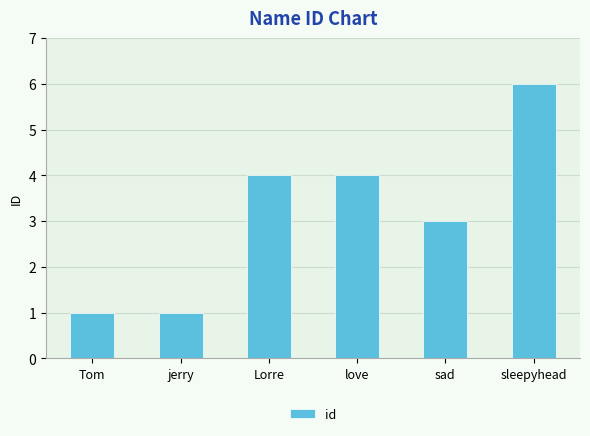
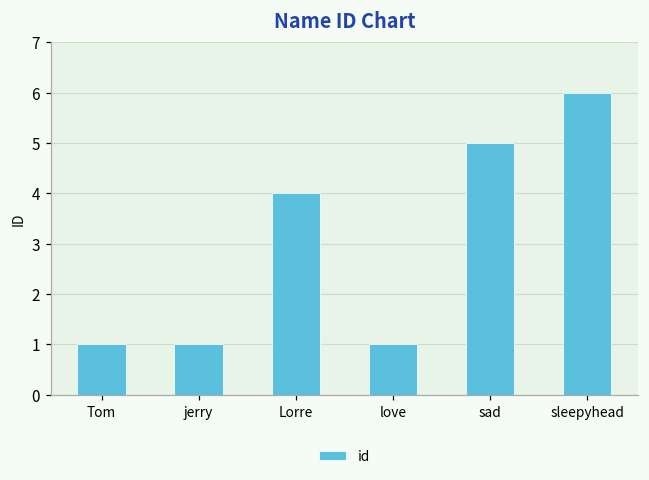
  {
    "Tom": 1,
    "jerry": 1,
    "Lorre": 4,
-   "love": 4,
-   "sad": 3,
+   "love": 1,
+   "sad": 5,
    "sleepyhead": 6
  }
